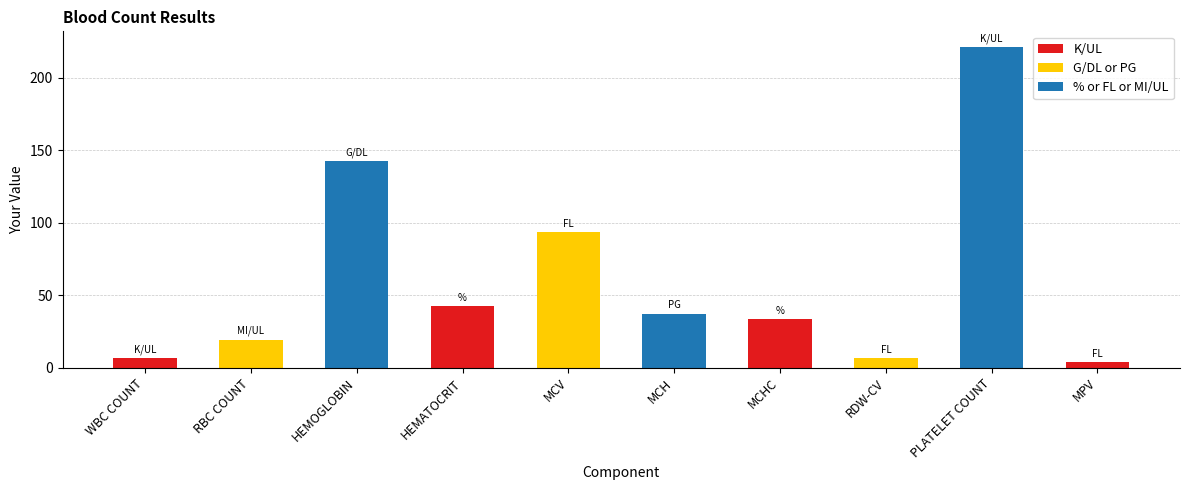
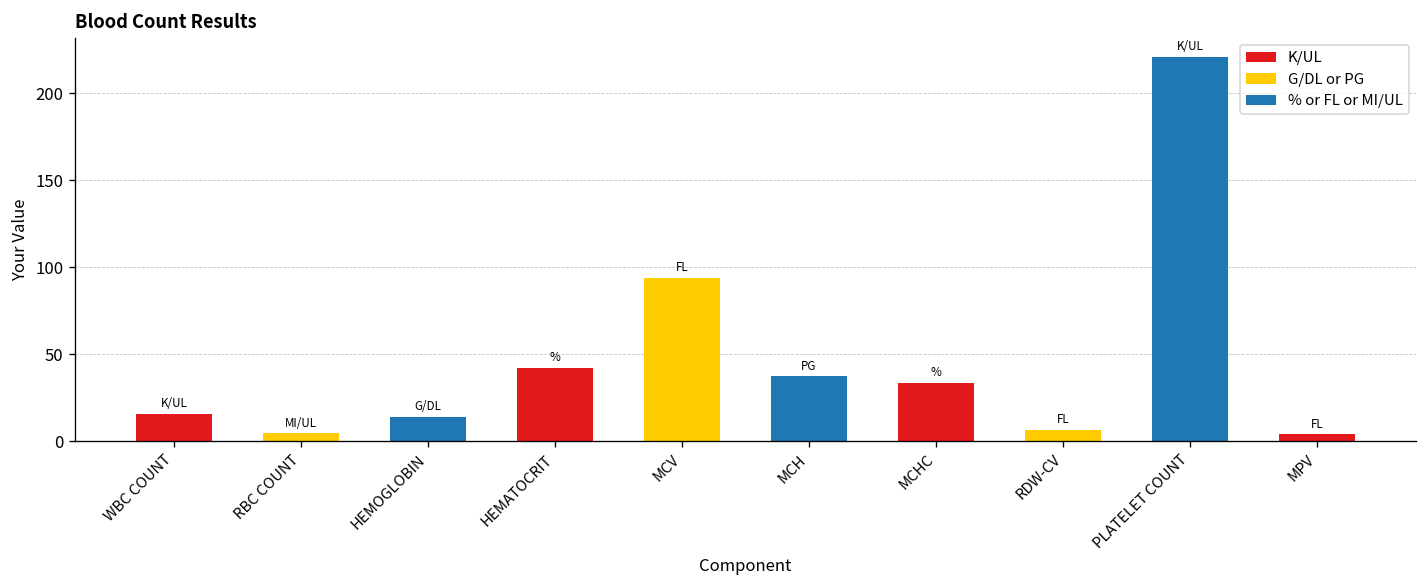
  {
-   "WBC COUNT": 7,
-   "RBC COUNT": 19,
-   "HEMOGLOBIN": 142,
+   "WBC COUNT": 16,
+   "RBC COUNT": 5,
+   "HEMOGLOBIN": 14,
    "HEMATOCRIT": 42,
    "MCV": 94,
    "MCH": 37,
    "MCHC": 33,
    "RDW-CV": 7,
    "PLATELET COUNT": 221,
    "MPV": 4
  }
